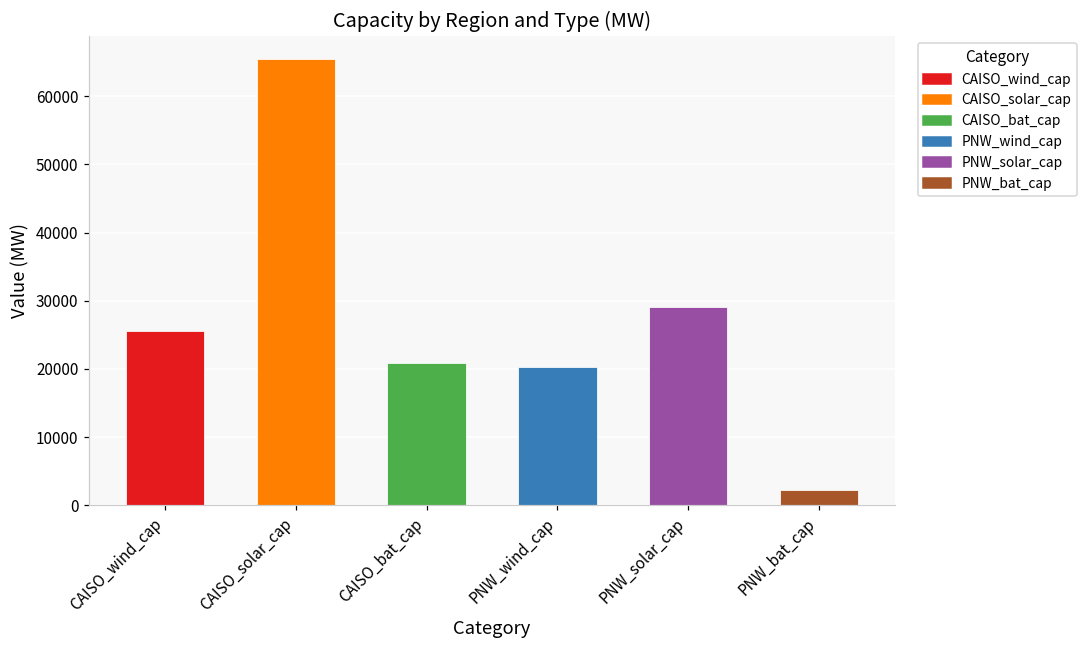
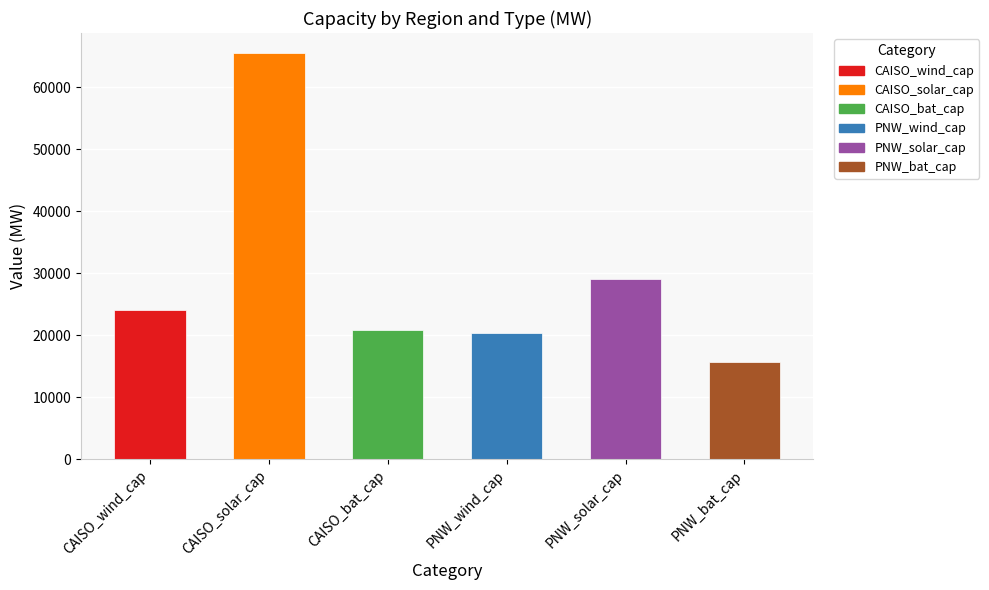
  {
-   "CAISO_wind_cap": 26000,
+   "CAISO_wind_cap": 24000,
    "CAISO_solar_cap": 66000,
    "CAISO_bat_cap": 21000,
    "PNW_wind_cap": 20000,
    "PNW_solar_cap": 29000,
-   "PNW_bat_cap": 2000
+   "PNW_bat_cap": 16000
  }
